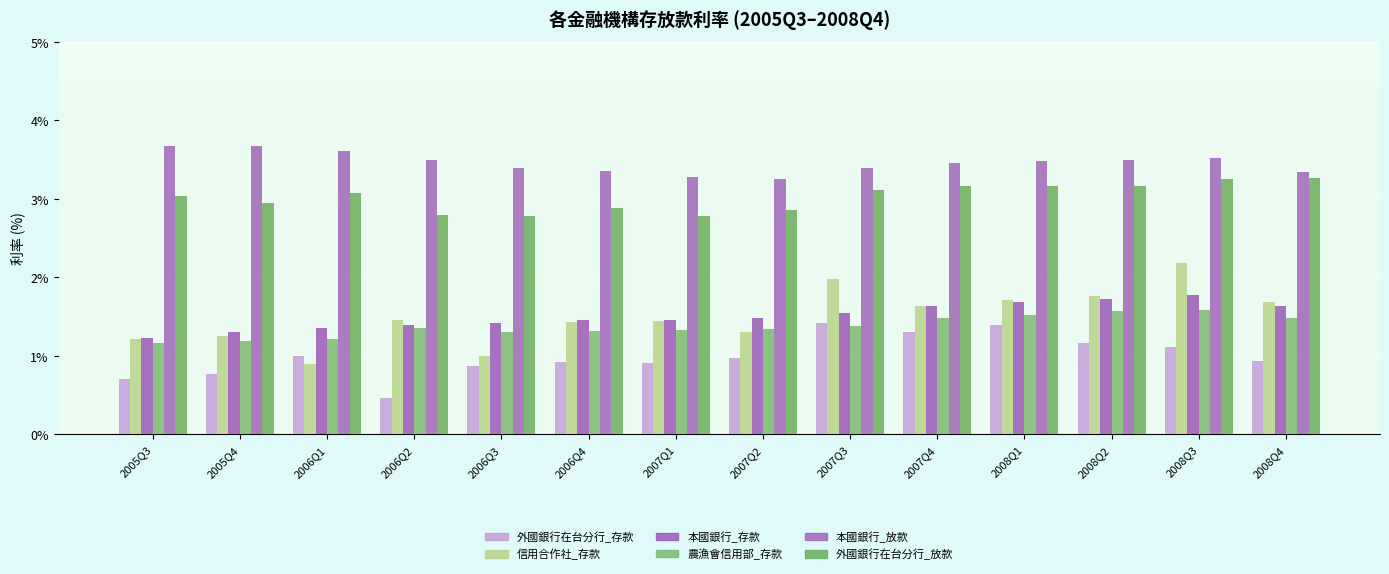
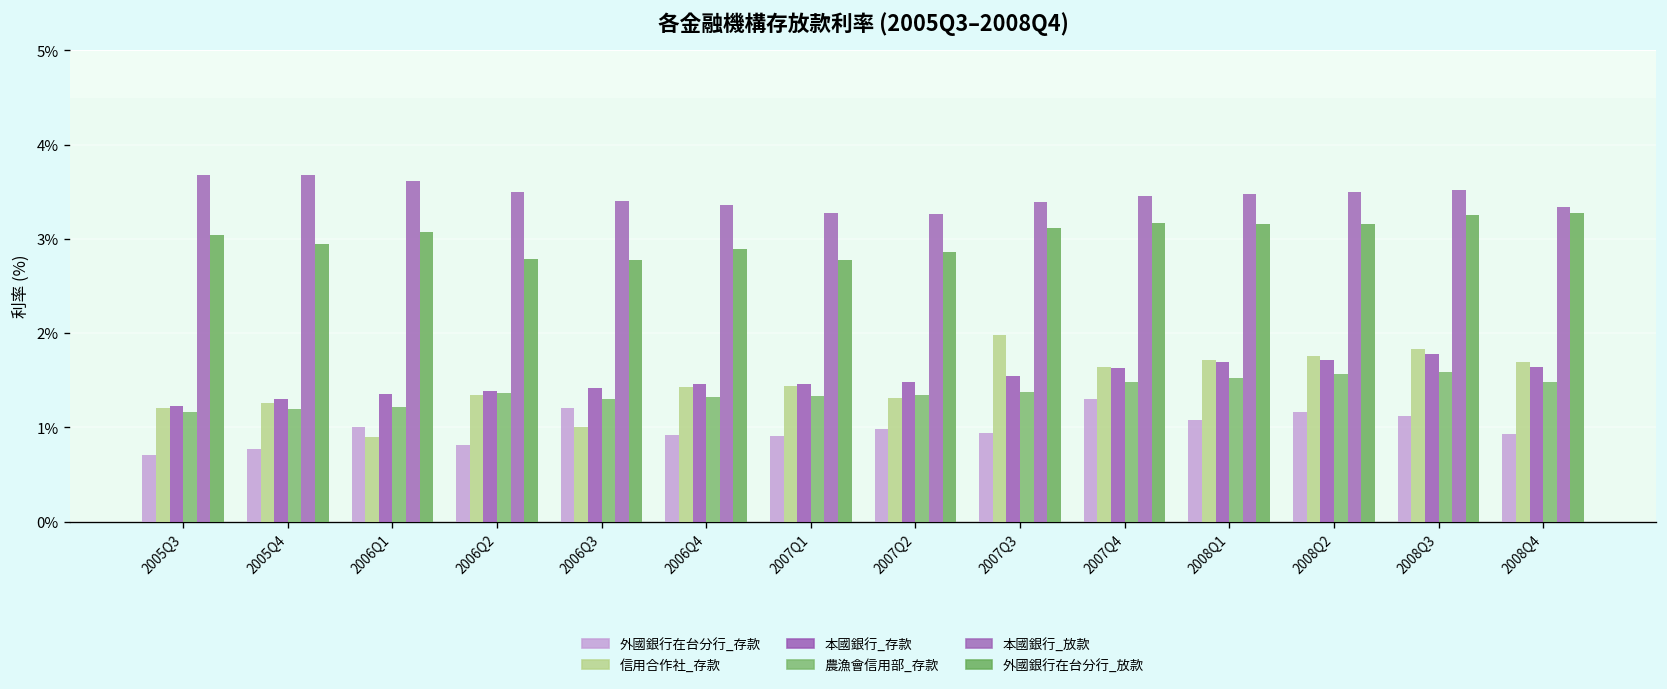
  {
    "外國銀行在台分行_存款": {
      "2005Q3": "0.7%",
      "2005Q4": "0.8%",
      "2006Q1": "1.0%",
-     "2006Q2": "0.5%",
-     "2006Q3": "0.9%",
+     "2006Q2": "0.8%",
+     "2006Q3": "1.2%",
      "2006Q4": "0.9%",
      "2007Q1": "0.9%",
      "2007Q2": "1.0%",
-     "2007Q3": "1.4%",
+     "2007Q3": "0.9%",
      "2007Q4": "1.3%",
-     "2008Q1": "1.4%",
+     "2008Q1": "1.1%",
      "2008Q2": "1.2%",
      "2008Q3": "1.1%",
      "2008Q4": "0.9%"
    },
    "信用合作社_存款": {
      "2005Q3": "1.2%",
      "2005Q4": "1.3%",
      "2006Q1": "0.9%",
-     "2006Q2": "1.5%",
+     "2006Q2": "1.3%",
      "2006Q3": "1.0%",
      "2006Q4": "1.4%",
      "2007Q1": "1.4%",
      "2007Q2": "1.3%",
      "2007Q3": "2.0%",
      "2007Q4": "1.6%",
      "2008Q1": "1.7%",
      "2008Q2": "1.8%",
-     "2008Q3": "2.2%",
+     "2008Q3": "1.8%",
      "2008Q4": "1.7%"
    }
  }
